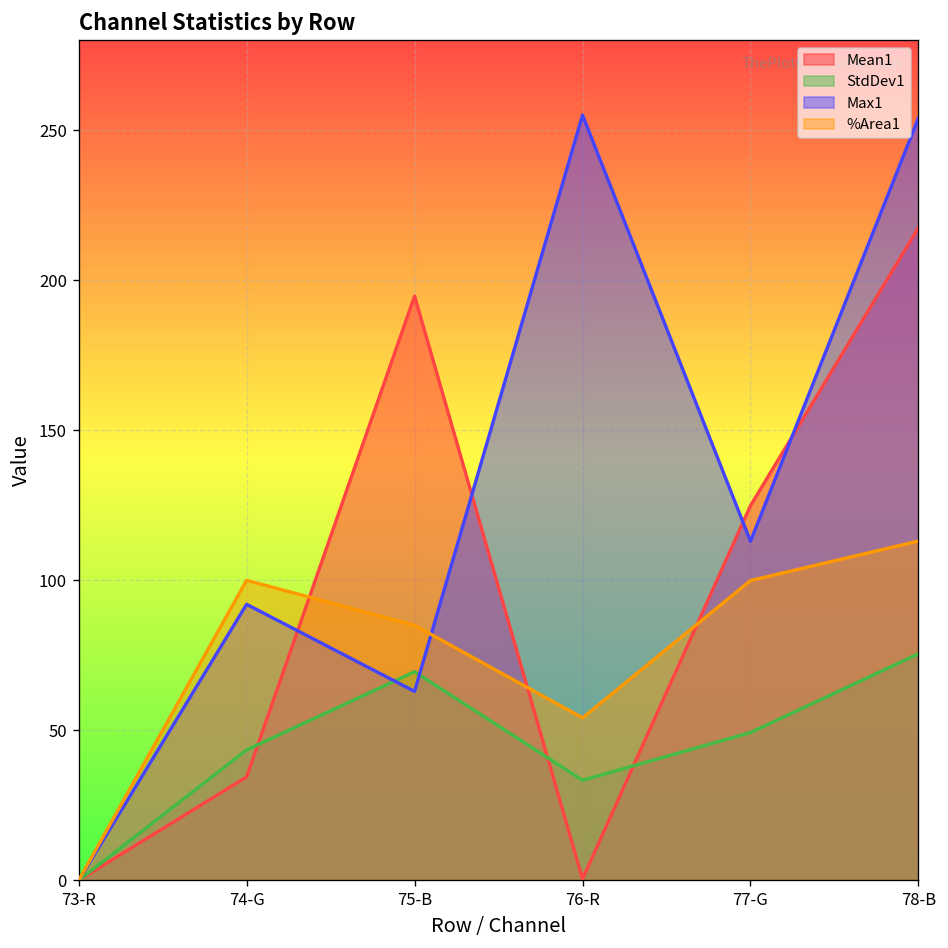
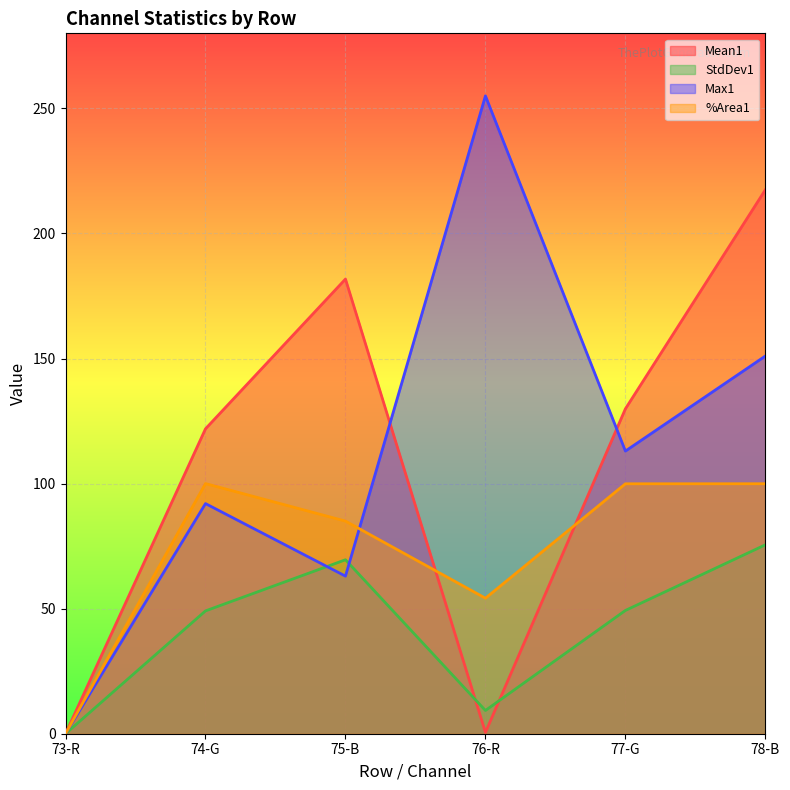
  {
    "Mean1": {
-     "74-G": 34,
-     "75-B": 195,
+     "74-G": 122,
+     "75-B": 182,
      "76-R": 1,
-     "77-G": 125,
+     "77-G": 130,
      "78-B": 217
    },
    "StdDev1": {
-     "74-G": 43,
+     "74-G": 49,
      "75-B": 70,
-     "76-R": 33,
+     "76-R": 9,
      "77-G": 49,
      "78-B": 76
    },
    "Max1": {
      "74-G": 92,
      "75-B": 63,
      "76-R": 255,
      "77-G": 113,
-     "78-B": 254
+     "78-B": 151
    },
    "%Area1": {
      "74-G": 100,
      "75-B": 85,
      "76-R": 54,
      "77-G": 100,
-     "78-B": 113
+     "78-B": 100
    }
  }
